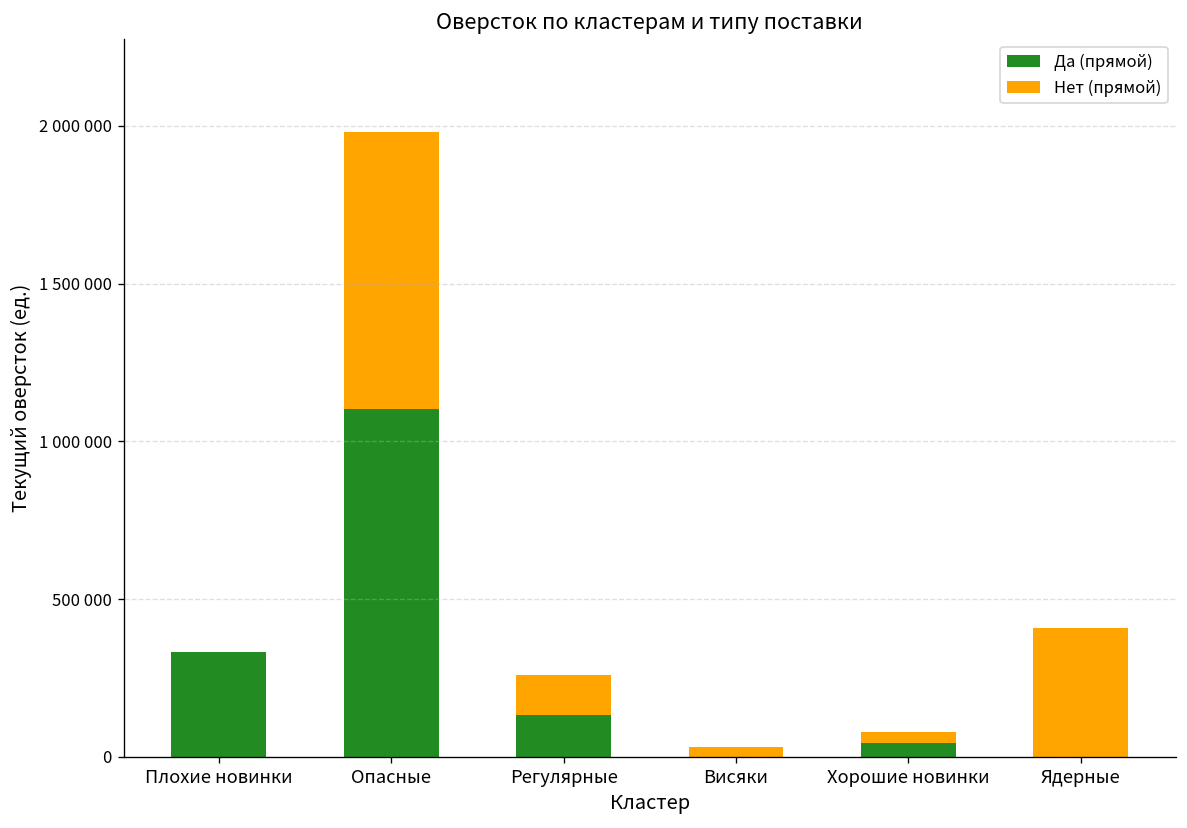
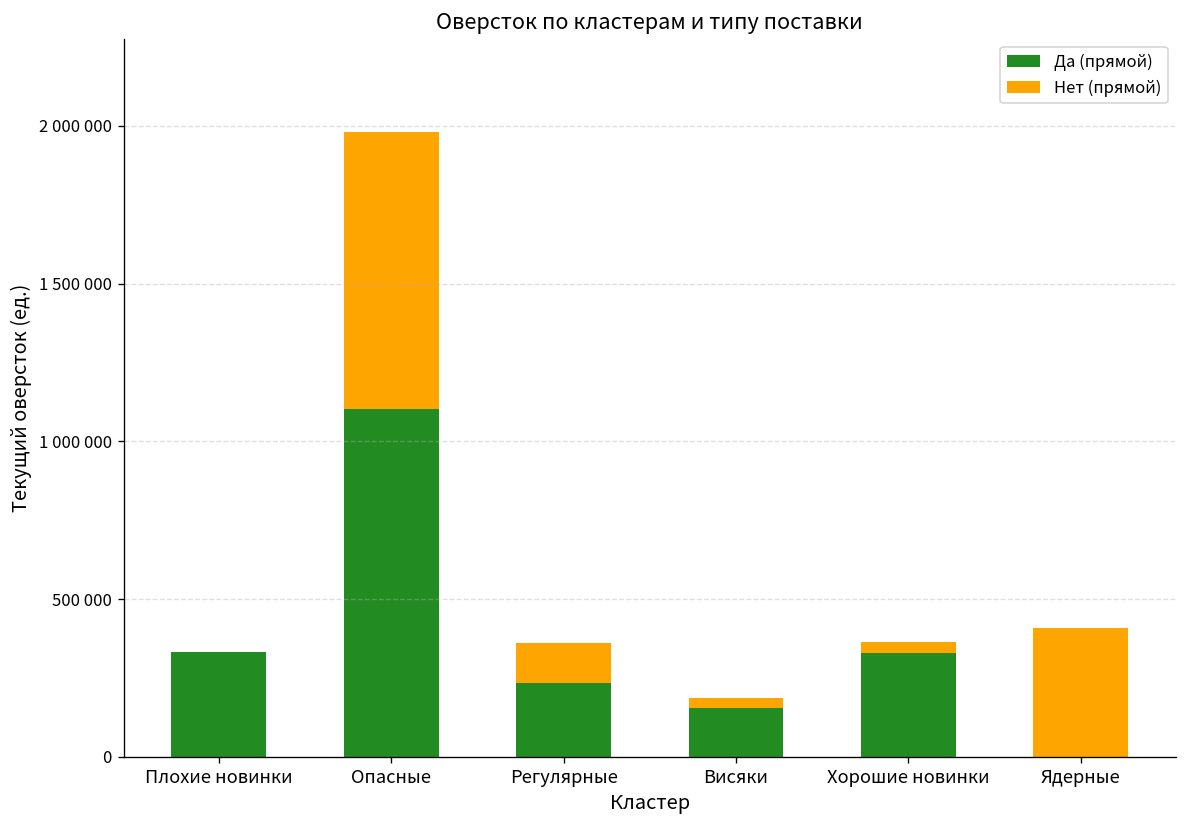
  {
    "Да (прямой)": {
      "Плохие новинки": 330000,
      "Опасные": 1100000,
-     "Регулярные": 130000,
-     "Висяки": 0,
-     "Хорошие новинки": 40000,
+     "Регулярные": 230000,
+     "Висяки": 160000,
+     "Хорошие новинки": 330000,
      "Ядерные": 0
    },
    "Нет (прямой)": {
      "Плохие новинки": 0,
      "Опасные": 880000,
      "Регулярные": 130000,
      "Висяки": 30000,
      "Хорошие новинки": 30000,
      "Ядерные": 410000
    }
  }
